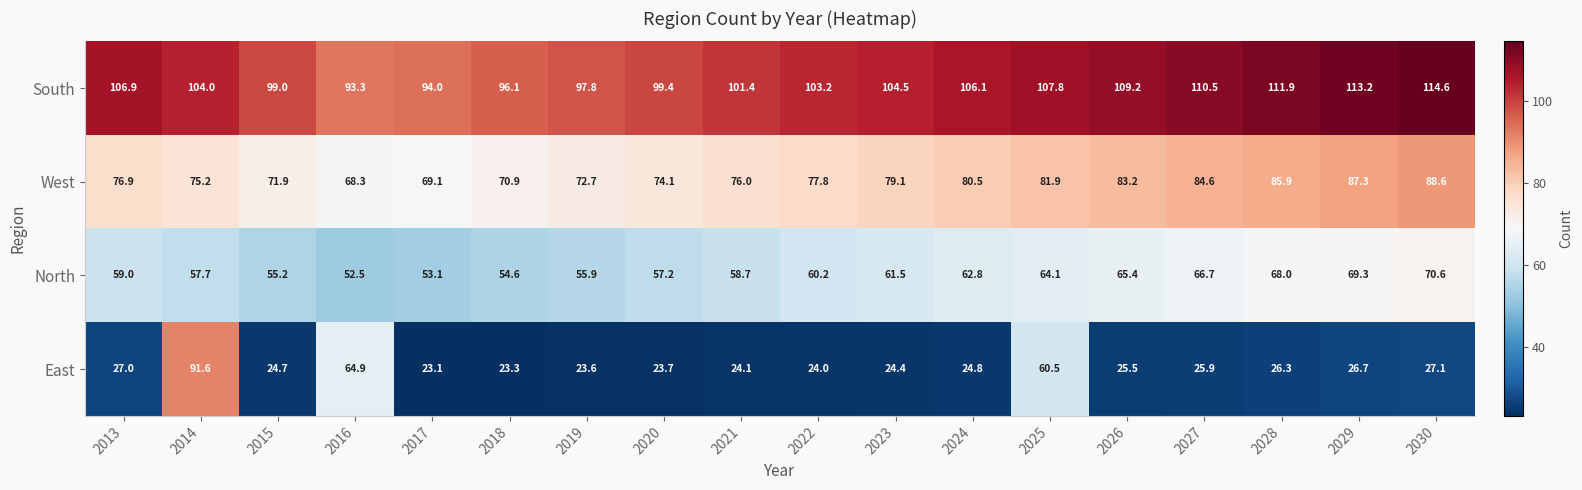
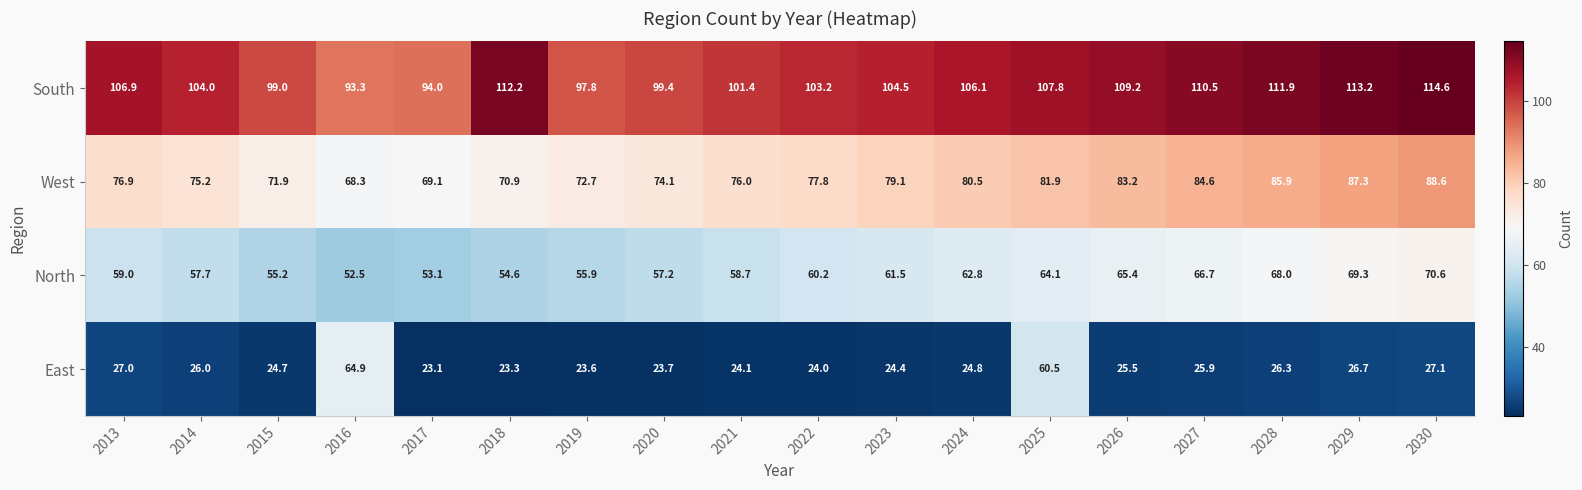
  {
    "South": {
      "2013": 106.9,
      "2014": 104.0,
      "2015": 99.0,
      "2016": 93.3,
      "2017": 94.0,
-     "2018": 96.1,
+     "2018": 112.2,
      "2019": 97.8,
      "2020": 99.4,
      "2021": 101.4,
      "2022": 103.2,
      "2023": 104.5,
      "2024": 106.1,
      "2025": 107.8,
      "2026": 109.2,
      "2027": 110.5,
      "2028": 111.9,
      "2029": 113.2,
      "2030": 114.6
    },
    "West": {
      "2013": 76.9,
      "2014": 75.2,
      "2015": 71.9,
      "2016": 68.3,
      "2017": 69.1,
      "2018": 70.9,
      "2019": 72.7,
      "2020": 74.1,
      "2021": 76.0,
      "2022": 77.8,
      "2023": 79.1,
      "2024": 80.5,
      "2025": 81.9,
      "2026": 83.2,
      "2027": 84.6,
      "2028": 85.9,
      "2029": 87.3,
      "2030": 88.6
    },
    "North": {
      "2013": 59.0,
      "2014": 57.7,
      "2015": 55.2,
      "2016": 52.5,
      "2017": 53.1,
      "2018": 54.6,
      "2019": 55.9,
      "2020": 57.2,
      "2021": 58.7,
      "2022": 60.2,
      "2023": 61.5,
      "2024": 62.8,
      "2025": 64.1,
      "2026": 65.4,
      "2027": 66.7,
      "2028": 68.0,
      "2029": 69.3,
      "2030": 70.6
    },
    "East": {
      "2013": 27.0,
-     "2014": 91.6,
+     "2014": 26.0,
      "2015": 24.7,
      "2016": 64.9,
      "2017": 23.1,
      "2018": 23.3,
      "2019": 23.6,
      "2020": 23.7,
      "2021": 24.1,
      "2022": 24.0,
      "2023": 24.4,
      "2024": 24.8,
      "2025": 60.5,
      "2026": 25.5,
      "2027": 25.9,
      "2028": 26.3,
      "2029": 26.7,
      "2030": 27.1
    }
  }
